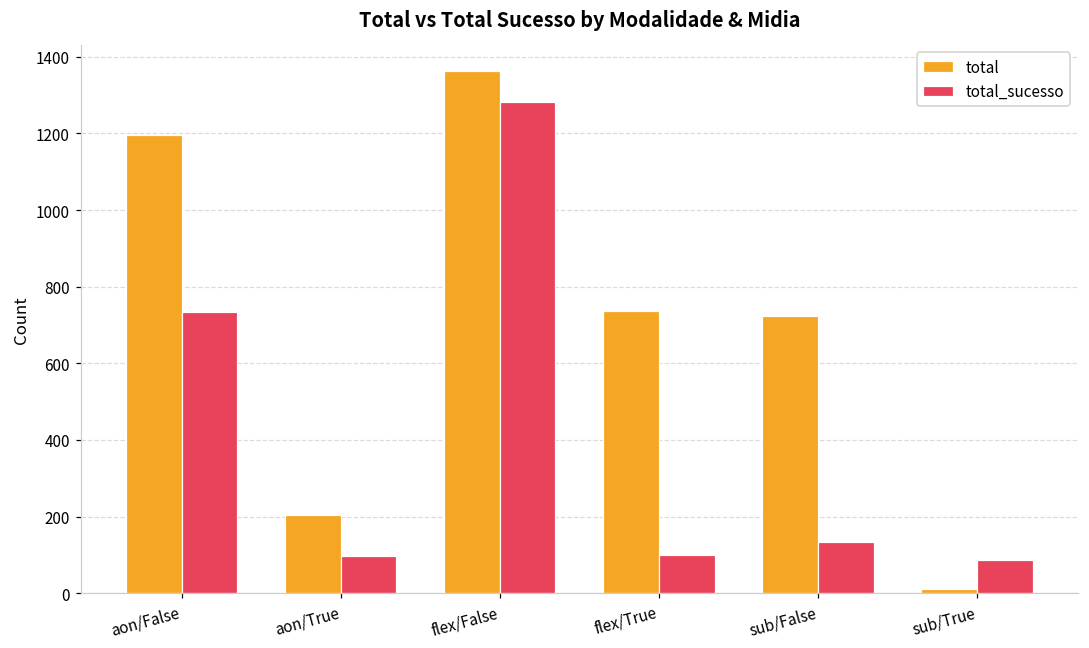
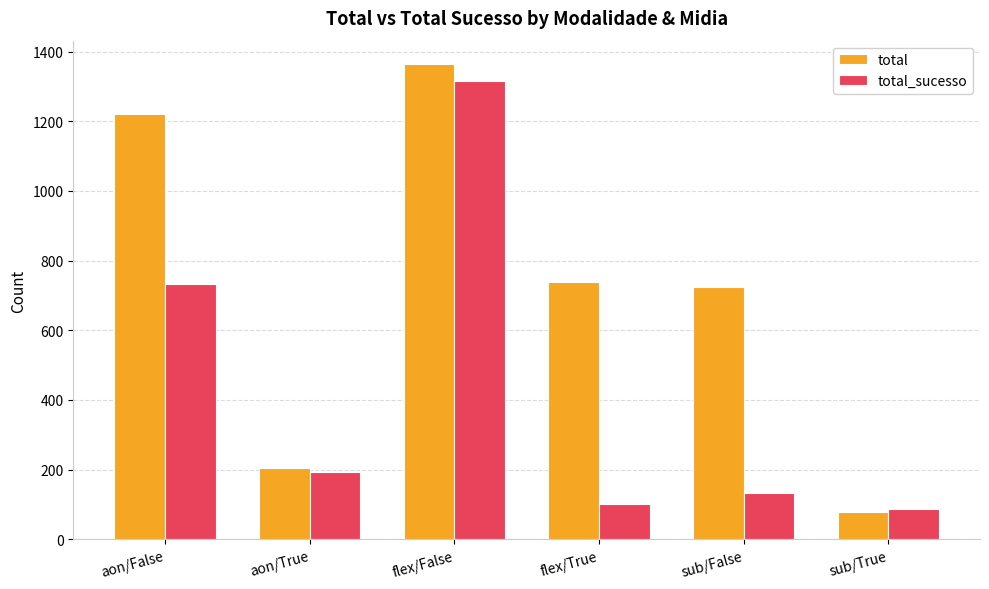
  {
    "total": {
-     "aon/False": 1200,
+     "aon/False": 1220,
      "aon/True": 200,
      "flex/False": 1360,
      "flex/True": 740,
      "sub/False": 720,
-     "sub/True": 10
+     "sub/True": 80
    },
    "total_sucesso": {
      "aon/False": 730,
-     "aon/True": 100,
-     "flex/False": 1280,
+     "aon/True": 190,
+     "flex/False": 1320,
      "flex/True": 100,
      "sub/False": 130,
      "sub/True": 90
    }
  }
